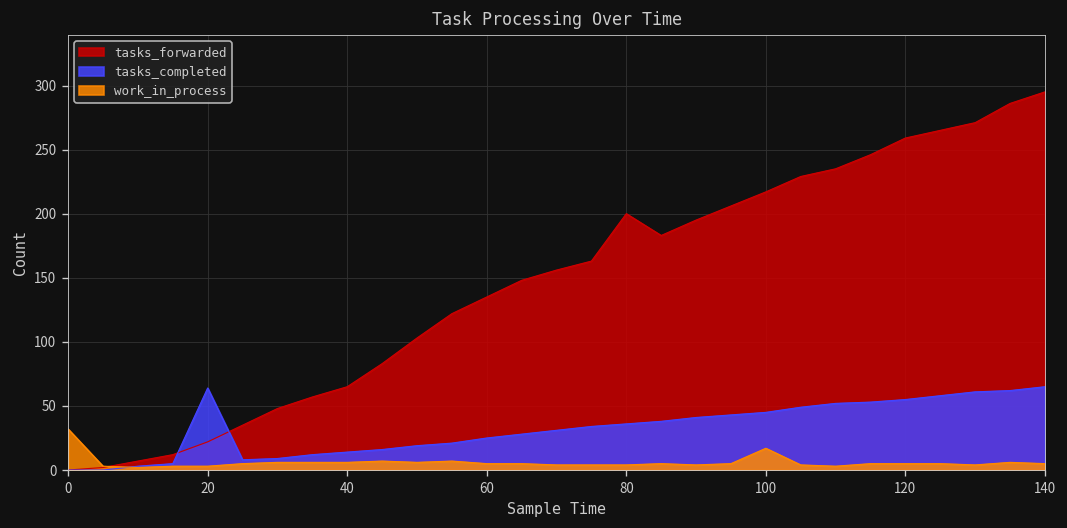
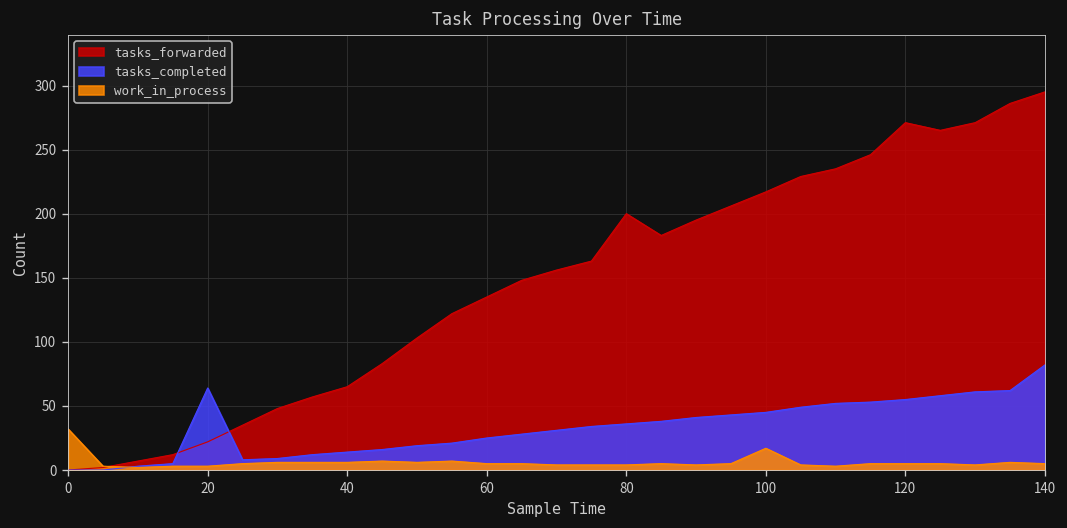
  {
    "tasks_forwarded": {
      "20": 22,
      "40": 65,
      "60": 135,
      "80": 200,
      "100": 217,
-     "120": 259,
+     "120": 271,
      "140": 295
    },
    "tasks_completed": {
      "20": 64,
      "40": 14,
      "60": 25,
      "80": 36,
      "100": 45,
      "120": 55,
-     "140": 65
+     "140": 82
    },
    "work_in_process": {
      "0": 32,
      "20": 3,
      "40": 6,
      "60": 5,
      "80": 4,
      "100": 17,
      "120": 5,
      "140": 5
    }
  }
